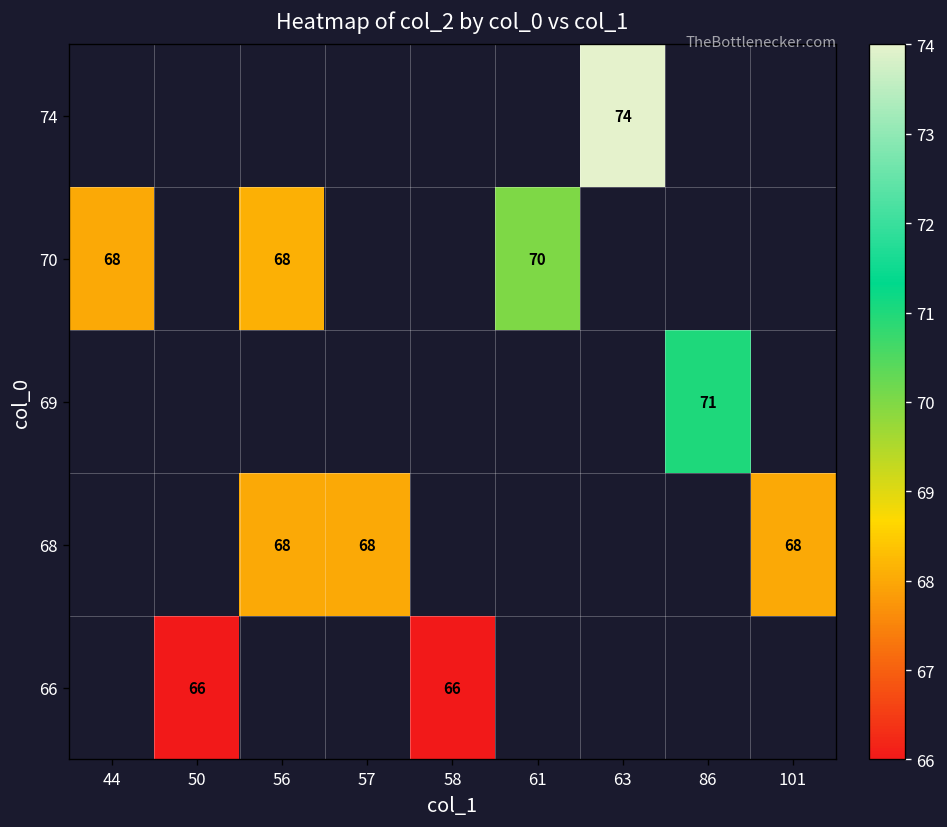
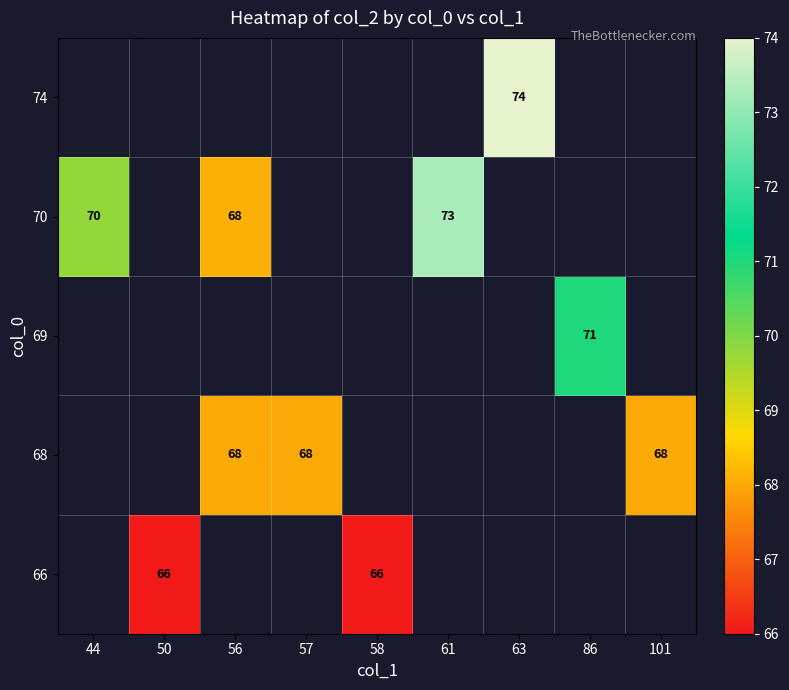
  {
    "74": {
      "63": 74
    },
    "70": {
-     "44": 68,
+     "44": 70,
      "56": 68,
-     "61": 70
+     "61": 73
    },
    "69": {
      "86": 71
    },
    "68": {
      "56": 68,
      "57": 68,
      "101": 68
    },
    "66": {
      "50": 66,
      "58": 66
    }
  }
